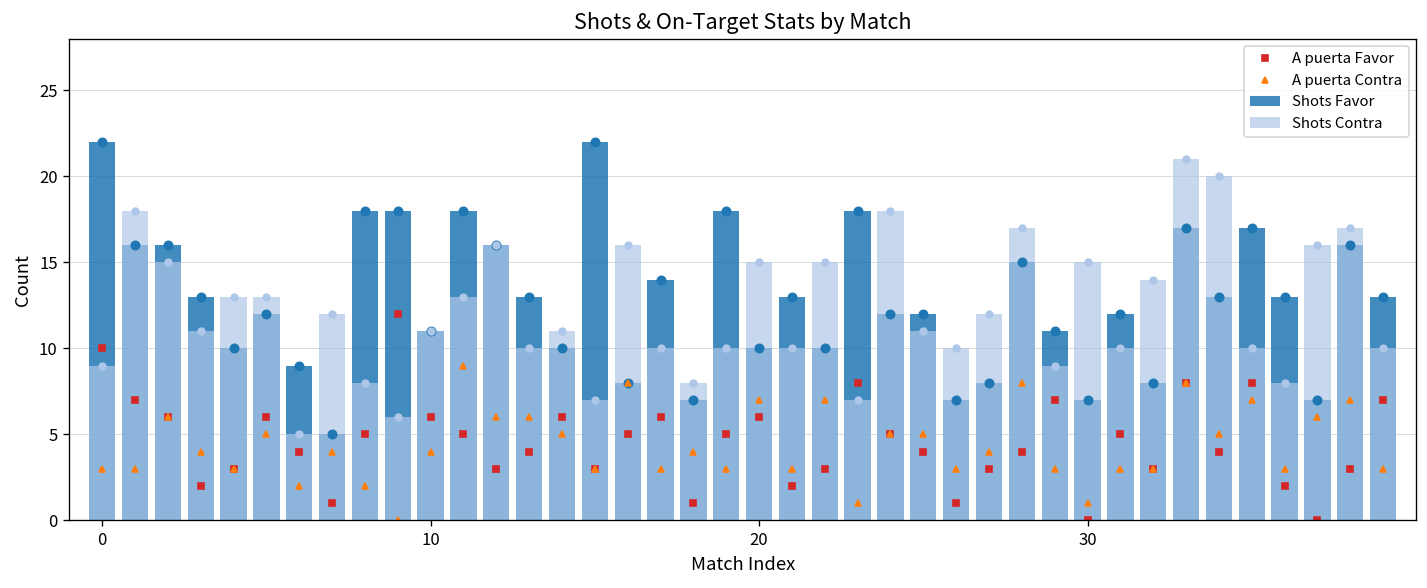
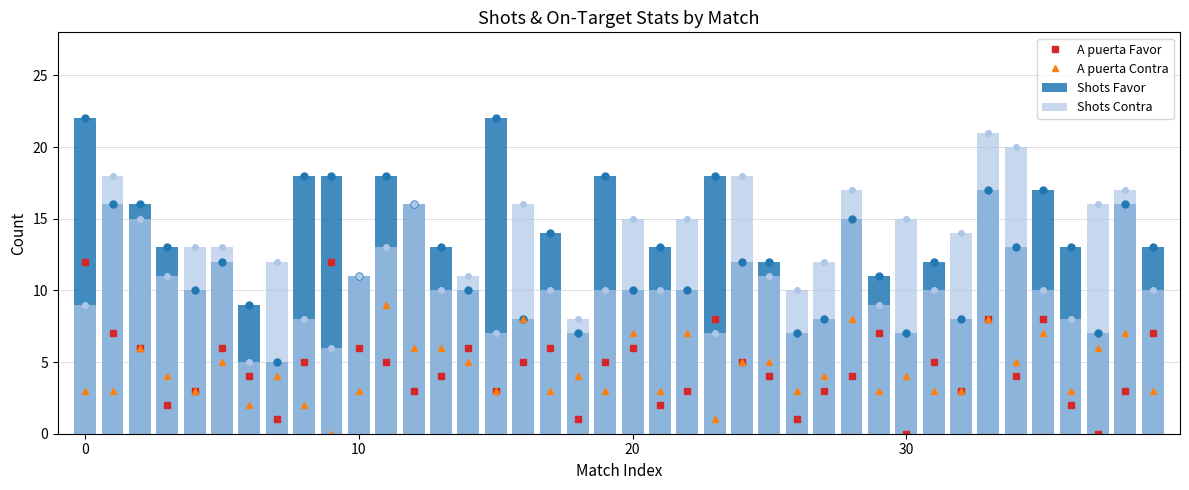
  {
    "A puerta Favor": {
-     "0": 10,
+     "0": 12,
      "10": 6,
      "20": 6,
      "30": 0
    },
    "A puerta Contra": {
      "0": 3,
-     "10": 4,
+     "10": 3,
      "20": 7,
-     "30": 1
+     "30": 4
    }
  }
